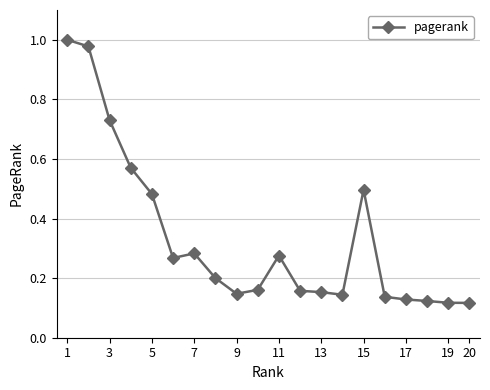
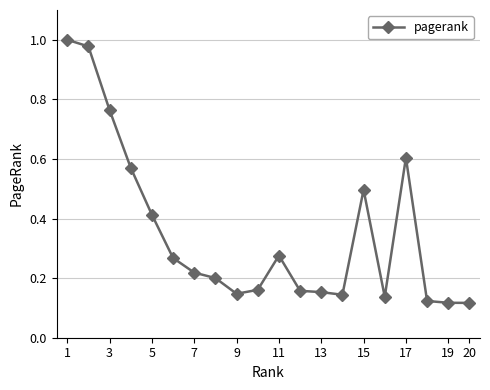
  {
    "1": 1.00,
-   "3": 0.73,
-   "5": 0.48,
-   "7": 0.28,
+   "3": 0.76,
+   "5": 0.41,
+   "7": 0.22,
    "9": 0.15,
    "11": 0.28,
    "13": 0.15,
    "15": 0.50,
-   "17": 0.13,
+   "17": 0.60,
    "19": 0.12,
    "20": 0.12
  }
